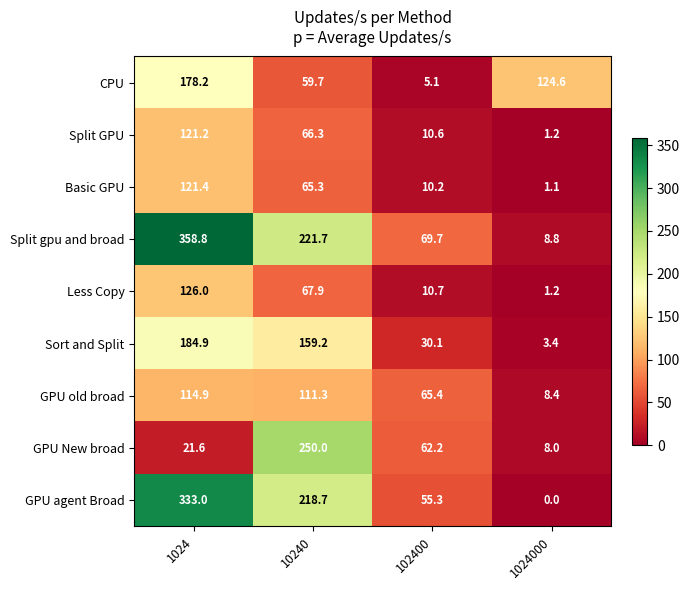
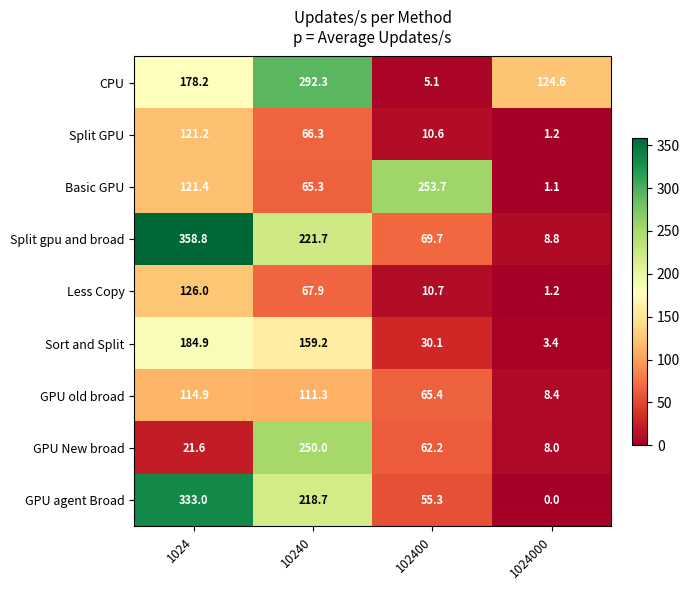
  {
    "CPU": {
      "1024": 178.2,
-     "10240": 59.7,
+     "10240": 292.3,
      "102400": 5.1,
      "1024000": 124.6
    },
    "Split GPU": {
      "1024": 121.2,
      "10240": 66.3,
      "102400": 10.6,
      "1024000": 1.2
    },
    "Basic GPU": {
      "1024": 121.4,
      "10240": 65.3,
-     "102400": 10.2,
+     "102400": 253.7,
      "1024000": 1.1
    },
    "Split gpu and broad": {
      "1024": 358.8,
      "10240": 221.7,
      "102400": 69.7,
      "1024000": 8.8
    },
    "Less Copy": {
      "1024": 126.0,
      "10240": 67.9,
      "102400": 10.7,
      "1024000": 1.2
    },
    "Sort and Split": {
      "1024": 184.9,
      "10240": 159.2,
      "102400": 30.1,
      "1024000": 3.4
    },
    "GPU old broad": {
      "1024": 114.9,
      "10240": 111.3,
      "102400": 65.4,
      "1024000": 8.4
    },
    "GPU New broad": {
      "1024": 21.6,
      "10240": 250.0,
      "102400": 62.2,
      "1024000": 8.0
    },
    "GPU agent Broad": {
      "1024": 333.0,
      "10240": 218.7,
      "102400": 55.3,
      "1024000": 0.0
    }
  }
